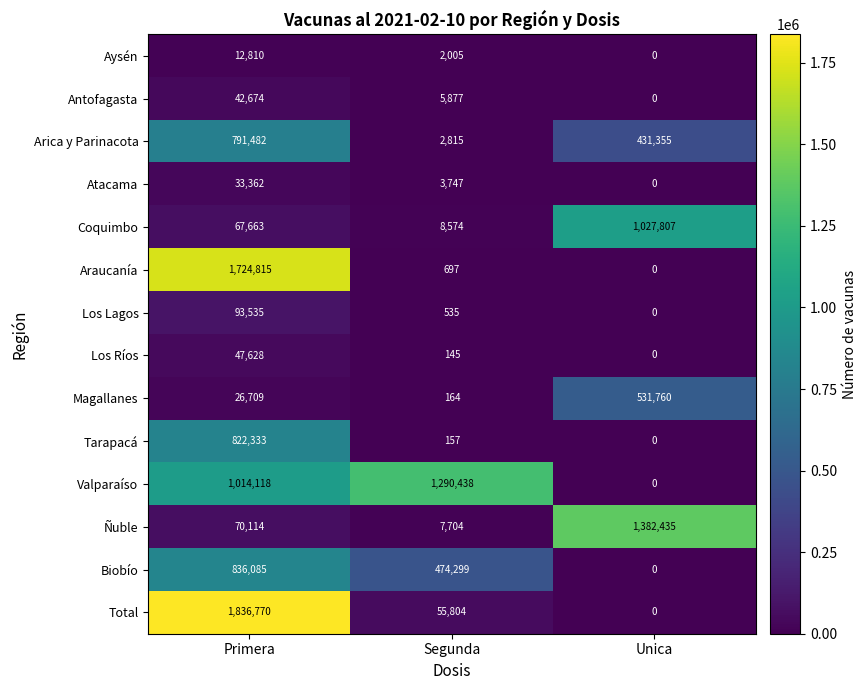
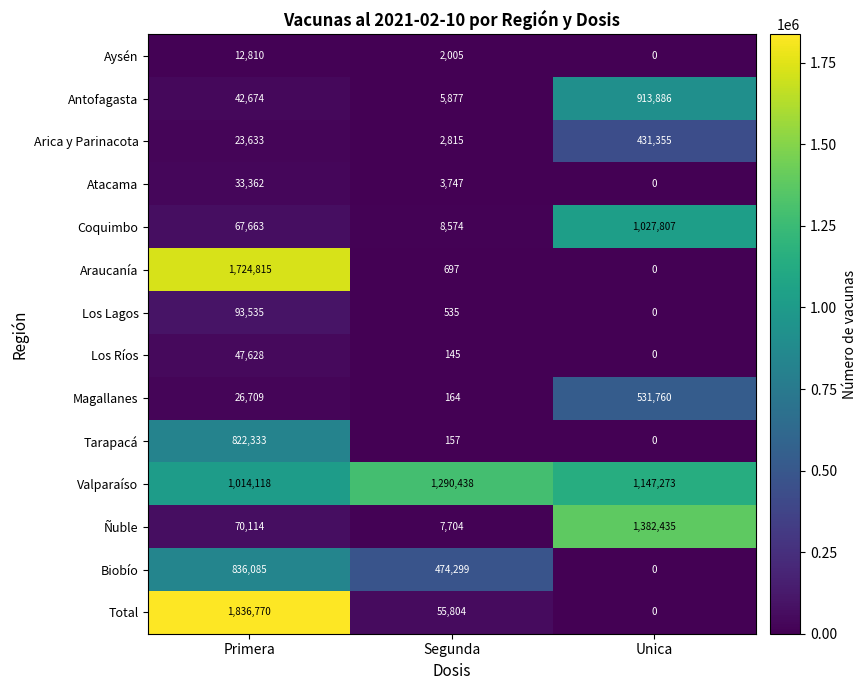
  {
    "Aysén": {
      "Primera": "12,810",
      "Segunda": "2,005",
      "Unica": "0"
    },
    "Antofagasta": {
      "Primera": "42,674",
      "Segunda": "5,877",
-     "Unica": "0"
+     "Unica": "913,886"
    },
    "Arica y Parinacota": {
-     "Primera": "791,482",
+     "Primera": "23,633",
      "Segunda": "2,815",
      "Unica": "431,355"
    },
    "Atacama": {
      "Primera": "33,362",
      "Segunda": "3,747",
      "Unica": "0"
    },
    "Coquimbo": {
      "Primera": "67,663",
      "Segunda": "8,574",
      "Unica": "1,027,807"
    },
    "Araucanía": {
      "Primera": "1,724,815",
      "Segunda": "697",
      "Unica": "0"
    },
    "Los Lagos": {
      "Primera": "93,535",
      "Segunda": "535",
      "Unica": "0"
    },
    "Los Ríos": {
      "Primera": "47,628",
      "Segunda": "145",
      "Unica": "0"
    },
    "Magallanes": {
      "Primera": "26,709",
      "Segunda": "164",
      "Unica": "531,760"
    },
    "Tarapacá": {
      "Primera": "822,333",
      "Segunda": "157",
      "Unica": "0"
    },
    "Valparaíso": {
      "Primera": "1,014,118",
      "Segunda": "1,290,438",
-     "Unica": "0"
+     "Unica": "1,147,273"
    },
    "Ñuble": {
      "Primera": "70,114",
      "Segunda": "7,704",
      "Unica": "1,382,435"
    },
    "Biobío": {
      "Primera": "836,085",
      "Segunda": "474,299",
      "Unica": "0"
    },
    "Total": {
      "Primera": "1,836,770",
      "Segunda": "55,804",
      "Unica": "0"
    }
  }
